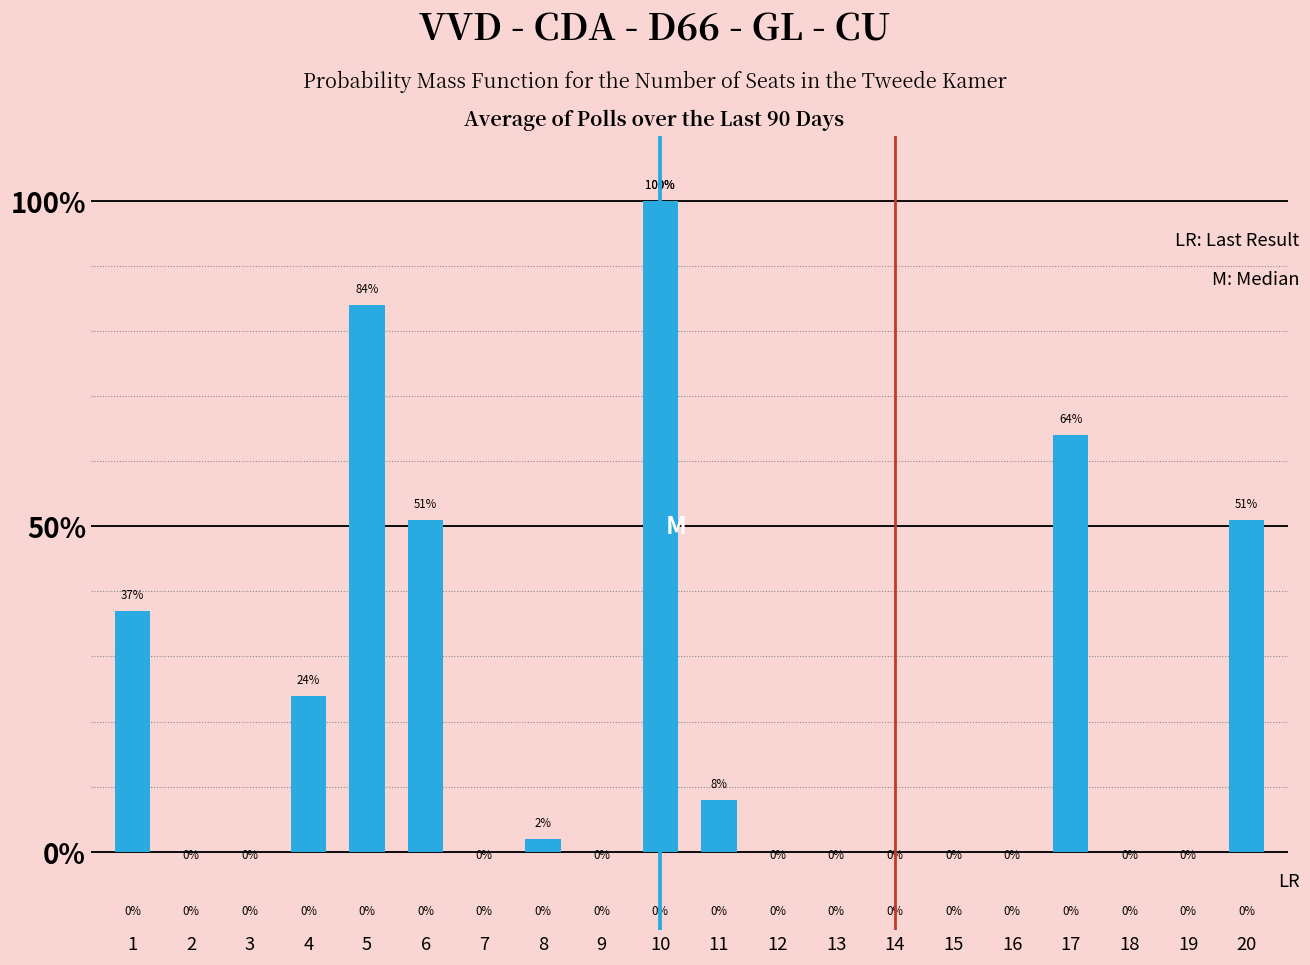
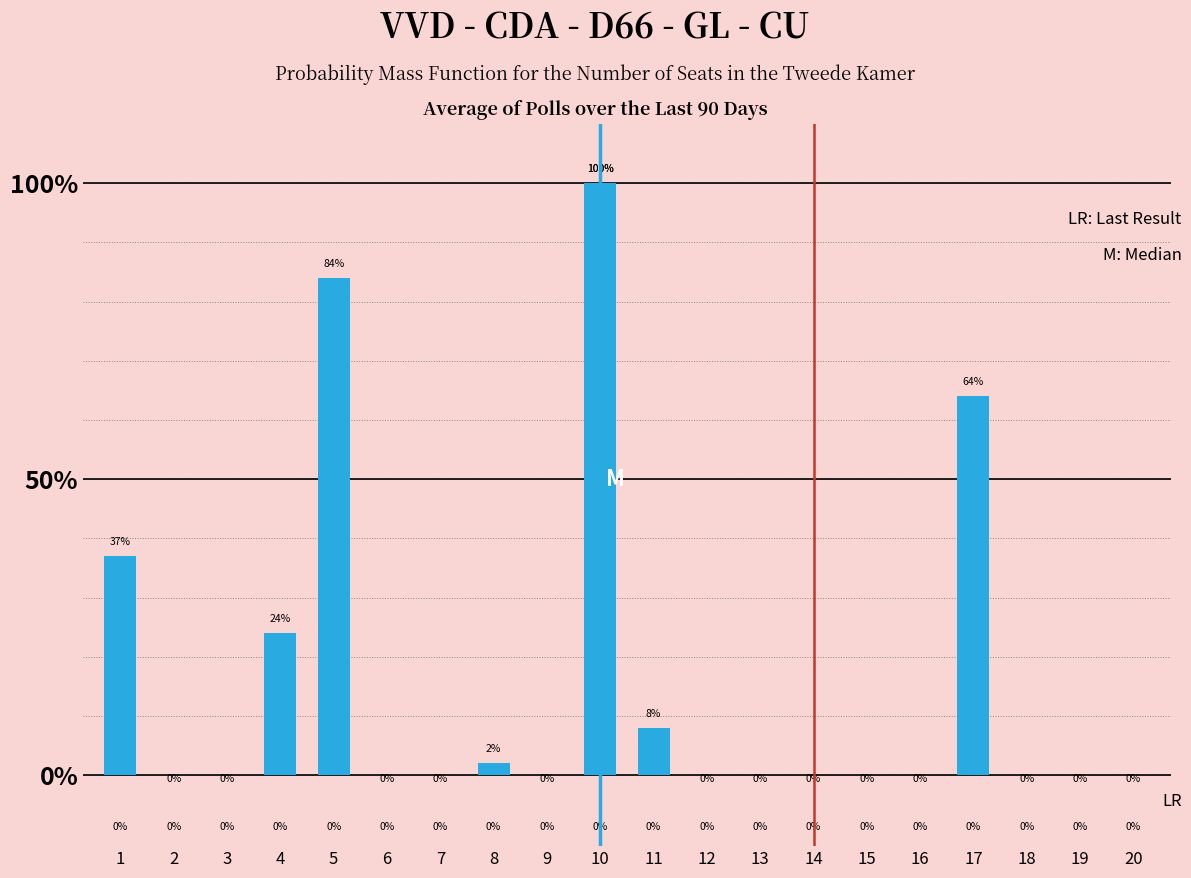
  {
    "1": "37%",
    "2": "0%",
    "3": "0%",
    "4": "24%",
    "5": "84%",
-   "6": "51%",
+   "6": "0%",
    "7": "0%",
    "8": "2%",
    "9": "0%",
    "11": "8%",
    "12": "0%",
    "13": "0%",
    "14": "0%",
    "15": "0%",
    "16": "0%",
    "17": "64%",
    "18": "0%",
    "19": "0%",
-   "20": "51%"
+   "20": "0%"
  }
